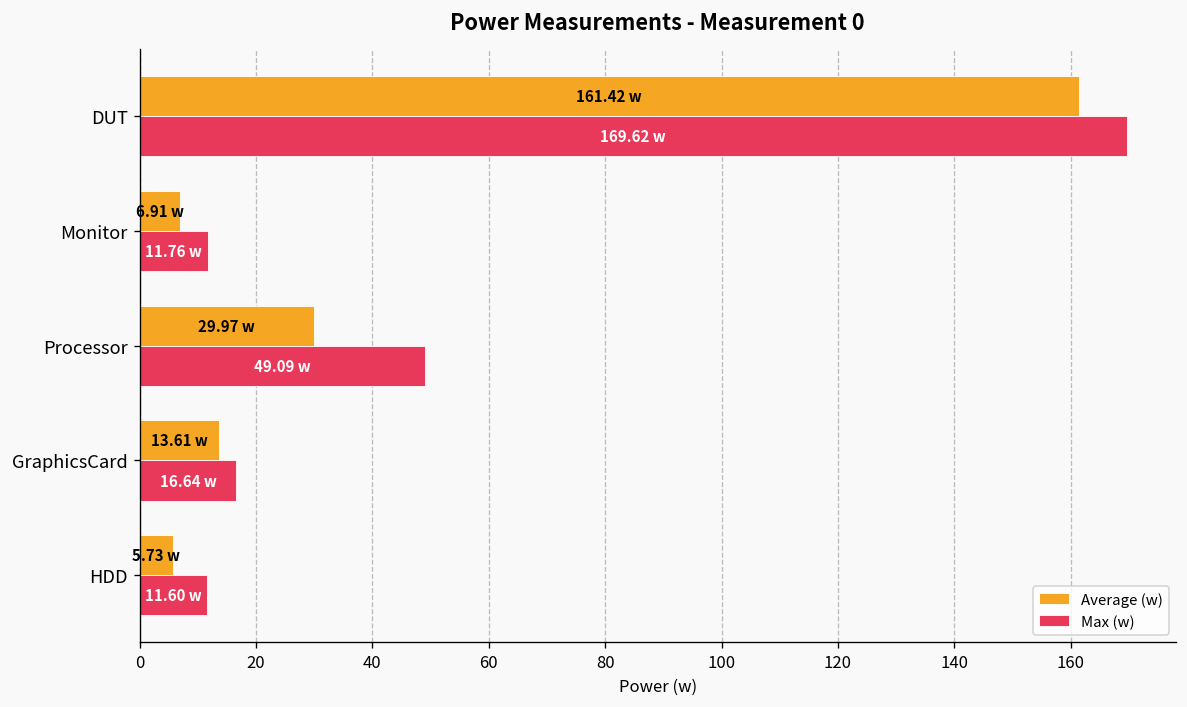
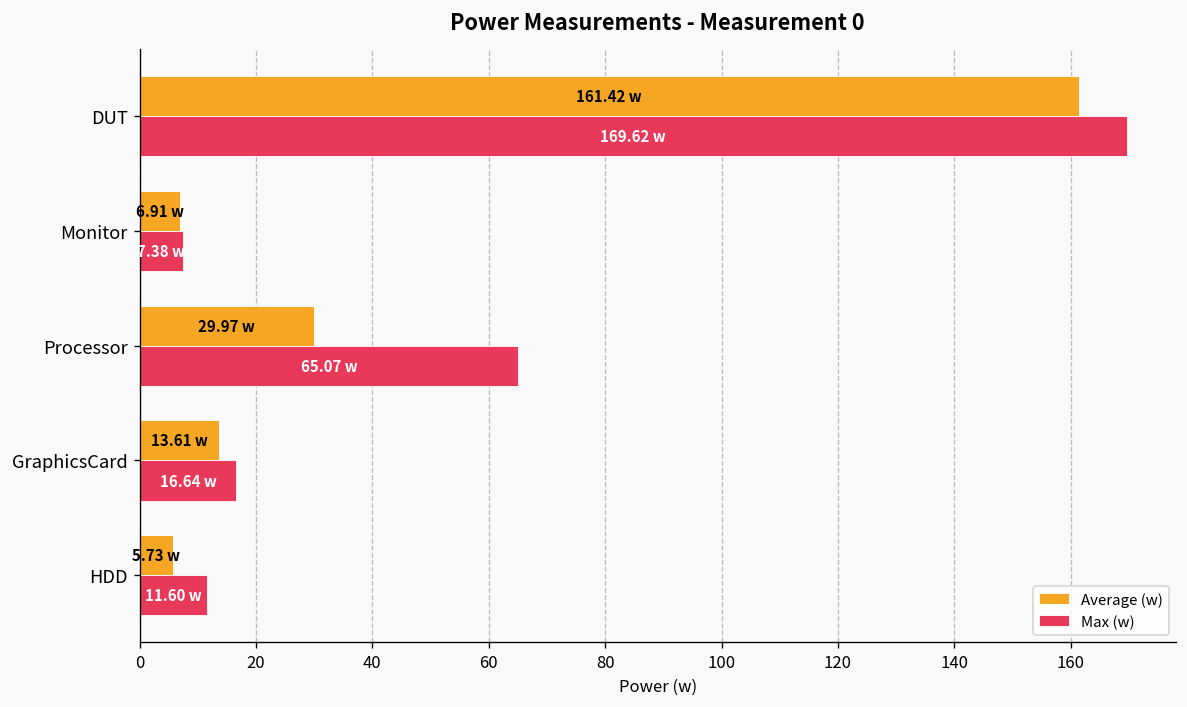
  {
    "Average (w)": {
      "DUT": 161.42,
      "Monitor": 6.91,
      "Processor": 29.97,
      "GraphicsCard": 13.61,
      "HDD": 5.73
    },
    "Max (w)": {
      "DUT": 169.62,
-     "Monitor": 11.76,
-     "Processor": 49.09,
+     "Monitor": 7.38,
+     "Processor": 65.07,
      "GraphicsCard": 16.64,
      "HDD": 11.60
    }
  }
